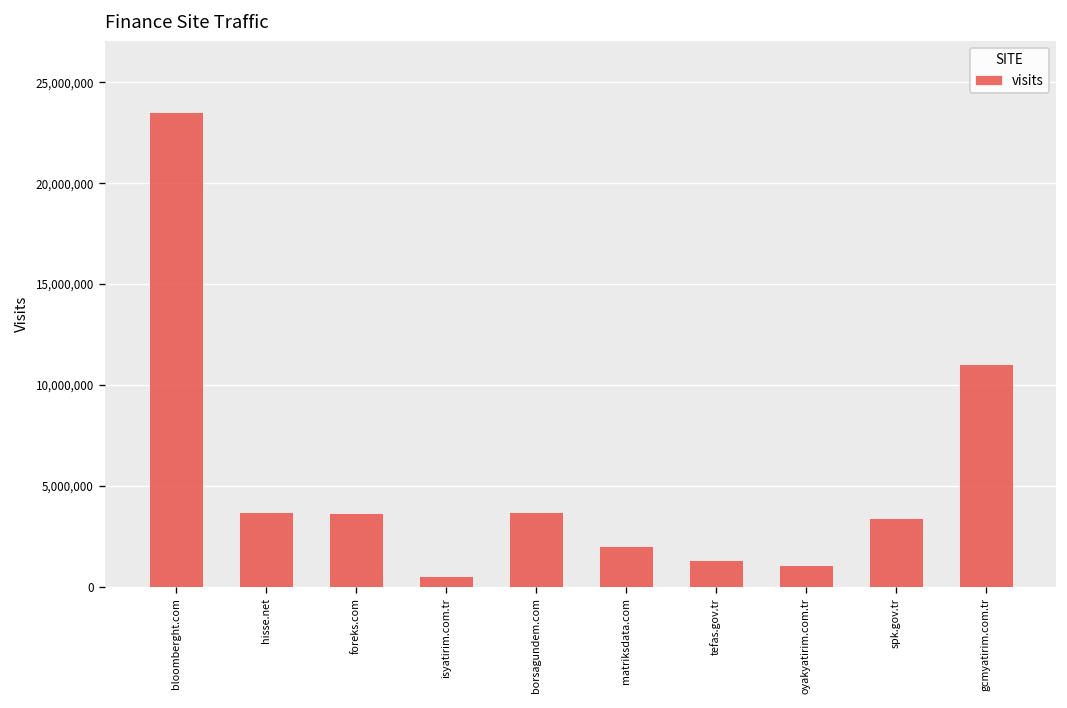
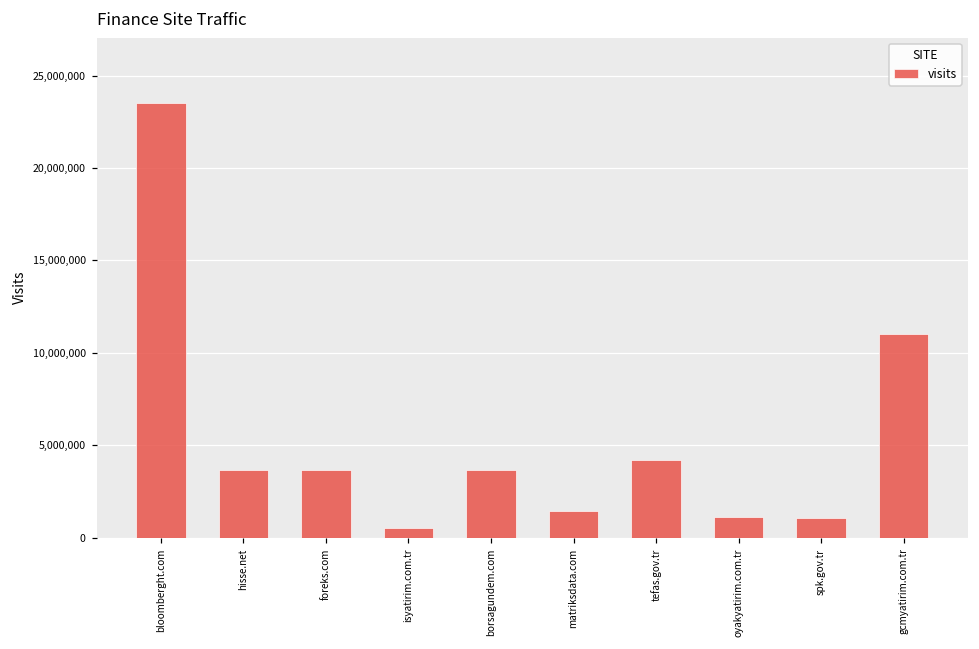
  {
    "bloomberght.com": "23,500,000",
    "hisse.net": "3,700,000",
    "foreks.com": "3,600,000",
    "isyatirim.com.tr": "500,000",
    "borsagundem.com": "3,700,000",
-   "matriksdata.com": "2,000,000",
-   "tefas.gov.tr": "1,300,000",
+   "matriksdata.com": "1,400,000",
+   "tefas.gov.tr": "4,200,000",
    "oyakyatirim.com.tr": "1,100,000",
-   "spk.gov.tr": "3,400,000",
+   "spk.gov.tr": "1,100,000",
    "gcmyatirim.com.tr": "11,000,000"
  }
